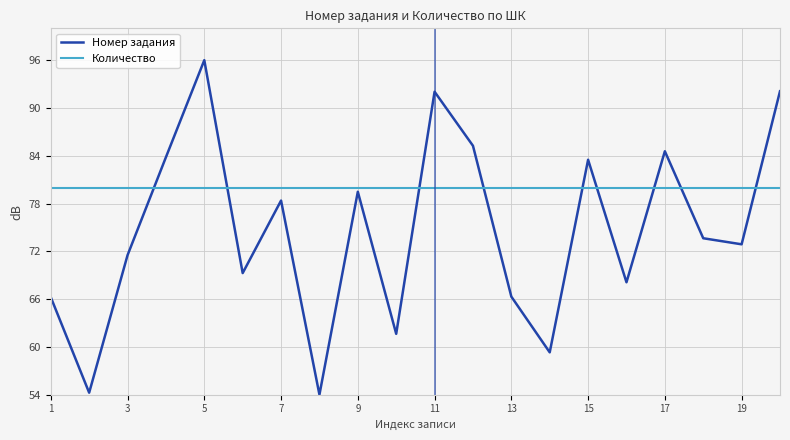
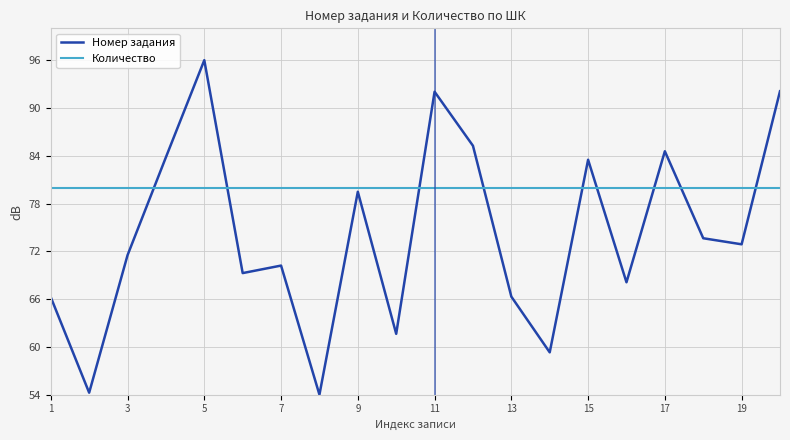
  {
    "Номер задания": {
      "1": 66,
      "3": 72,
      "5": 96,
-     "7": 78,
+     "7": 70,
      "9": 79,
      "11": 92,
      "13": 66,
      "15": 83,
      "17": 85,
      "19": 73
    },
    "Количество": {
      "1": 80,
      "3": 80,
      "5": 80,
      "7": 80,
      "9": 80,
      "11": 80,
      "13": 80,
      "15": 80,
      "17": 80,
      "19": 80
    }
  }
